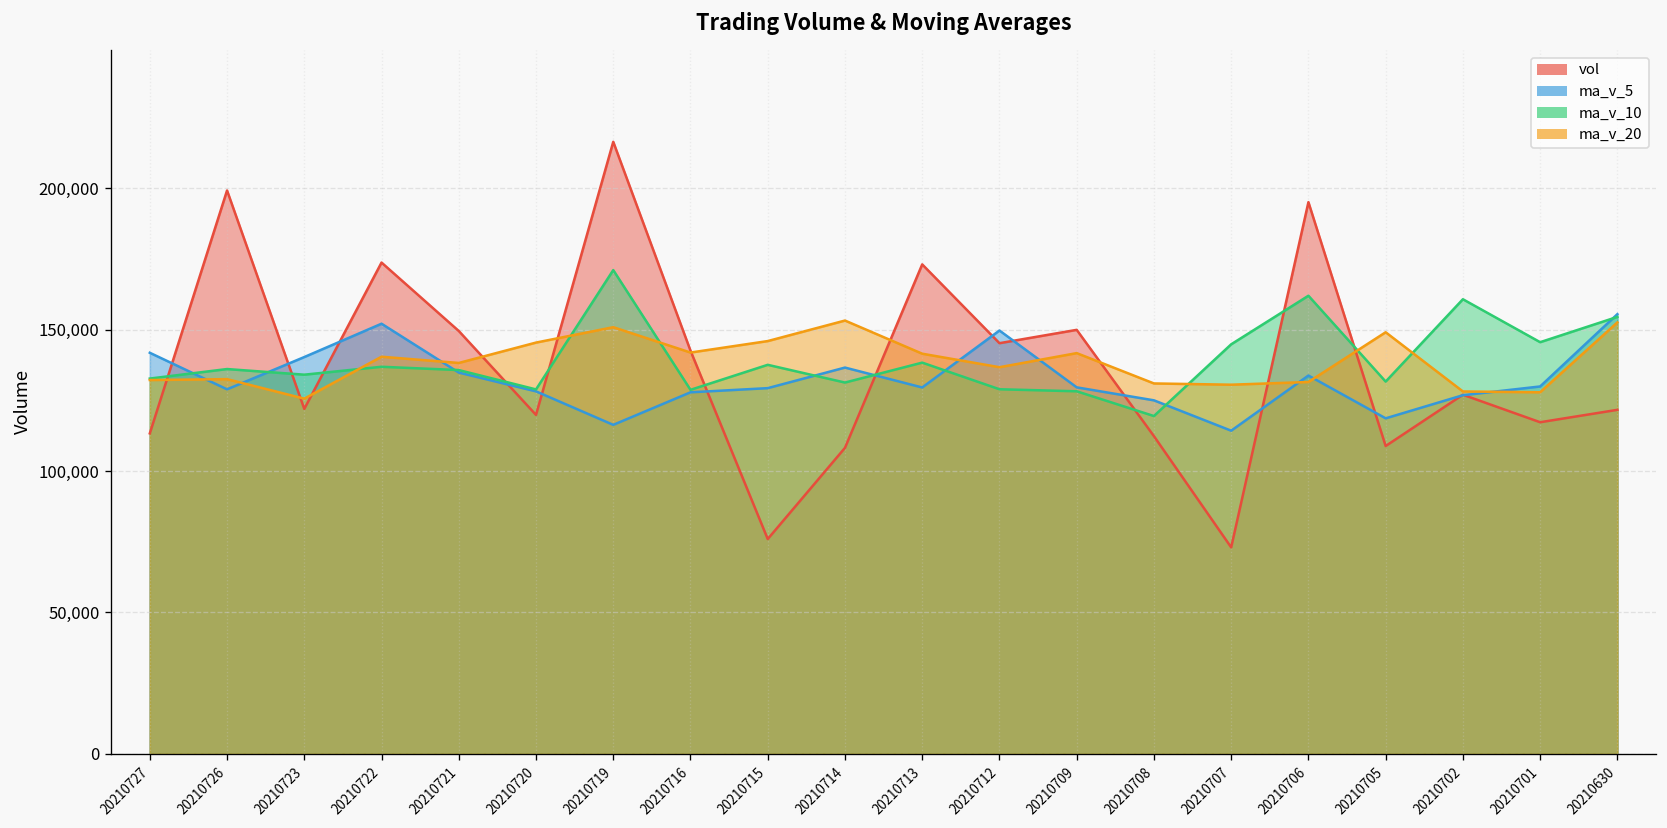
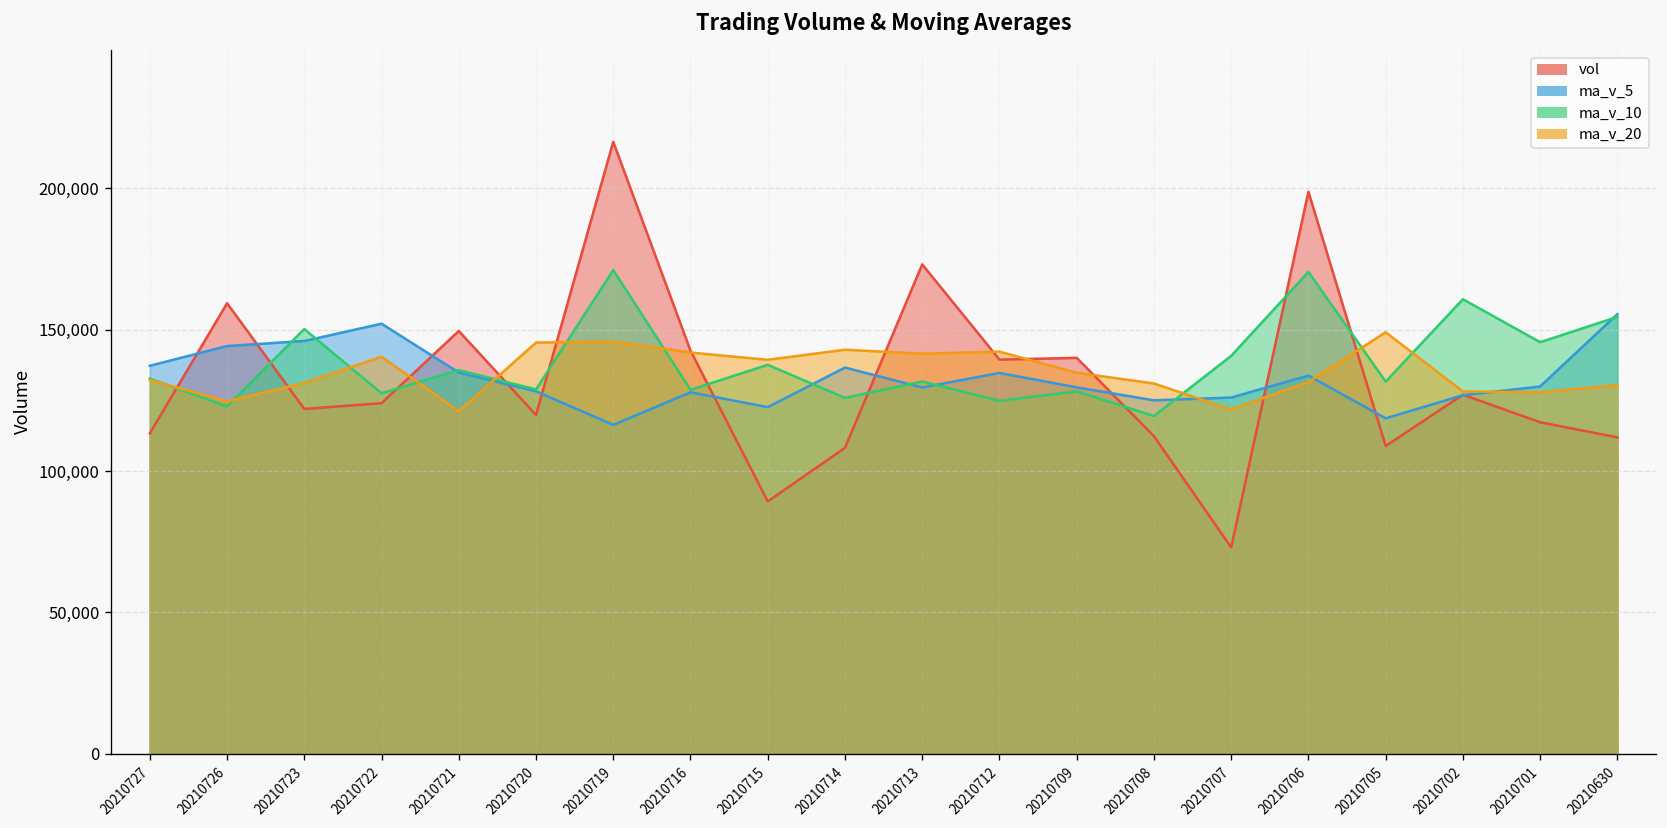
  {
    "vol": {
      "20210727": "113,000",
-     "20210726": "199,000",
+     "20210726": "159,000",
      "20210723": "122,000",
-     "20210722": "174,000",
+     "20210722": "124,000",
      "20210721": "150,000",
      "20210720": "120,000",
      "20210719": "216,000",
-     "20210715": "76,000",
+     "20210715": "89,000",
      "20210714": "108,000",
      "20210713": "173,000",
-     "20210712": "145,000",
-     "20210709": "150,000",
+     "20210712": "139,000",
+     "20210709": "140,000",
      "20210708": "112,000",
      "20210707": "73,000",
-     "20210706": "195,000",
+     "20210706": "199,000",
      "20210705": "109,000",
      "20210701": "117,000",
-     "20210630": "122,000"
+     "20210630": "112,000"
    },
    "ma_v_5": {
-     "20210727": "142,000",
-     "20210726": "129,000",
-     "20210723": "140,000",
+     "20210727": "137,000",
+     "20210726": "144,000",
+     "20210723": "146,000",
      "20210722": "152,000",
      "20210719": "116,000",
-     "20210715": "129,000",
+     "20210715": "123,000",
      "20210714": "137,000",
      "20210713": "130,000",
-     "20210712": "150,000",
+     "20210712": "135,000",
      "20210709": "130,000",
      "20210708": "125,000",
-     "20210707": "114,000",
+     "20210707": "126,000",
      "20210706": "134,000",
      "20210705": "119,000",
      "20210701": "130,000"
    },
    "ma_v_10": {
-     "20210726": "136,000",
-     "20210723": "134,000",
-     "20210722": "137,000",
+     "20210726": "123,000",
+     "20210723": "150,000",
+     "20210722": "128,000",
      "20210719": "171,000",
      "20210715": "138,000",
-     "20210714": "131,000",
-     "20210713": "138,000",
-     "20210712": "129,000",
+     "20210714": "126,000",
+     "20210713": "132,000",
+     "20210712": "125,000",
      "20210709": "128,000",
      "20210708": "119,000",
-     "20210707": "145,000",
-     "20210706": "162,000",
+     "20210707": "141,000",
+     "20210706": "170,000",
      "20210705": "132,000",
      "20210702": "161,000",
      "20210701": "146,000"
    },
    "ma_v_20": {
-     "20210726": "133,000",
-     "20210723": "126,000",
+     "20210726": "125,000",
+     "20210723": "131,000",
      "20210722": "140,000",
-     "20210721": "138,000",
+     "20210721": "121,000",
      "20210720": "145,000",
-     "20210719": "151,000",
-     "20210715": "146,000",
-     "20210714": "153,000",
+     "20210719": "146,000",
+     "20210715": "139,000",
+     "20210714": "143,000",
      "20210713": "142,000",
-     "20210712": "137,000",
-     "20210709": "142,000",
+     "20210712": "142,000",
+     "20210709": "135,000",
      "20210708": "131,000",
-     "20210707": "131,000",
+     "20210707": "122,000",
      "20210706": "132,000",
      "20210705": "149,000",
      "20210702": "128,000",
      "20210701": "128,000",
-     "20210630": "153,000"
+     "20210630": "130,000"
    }
  }
